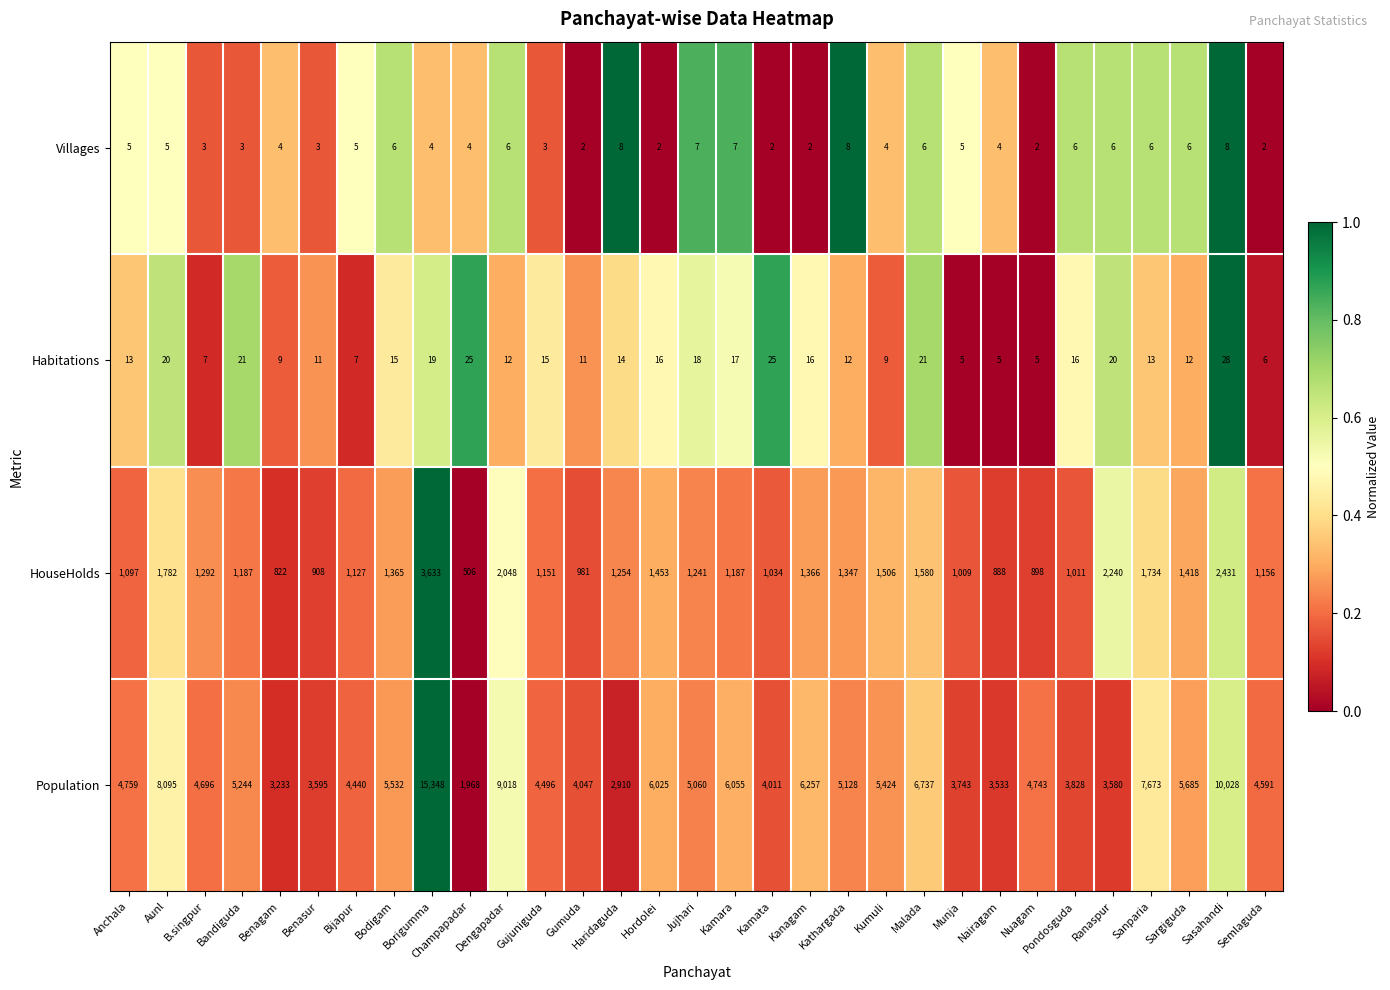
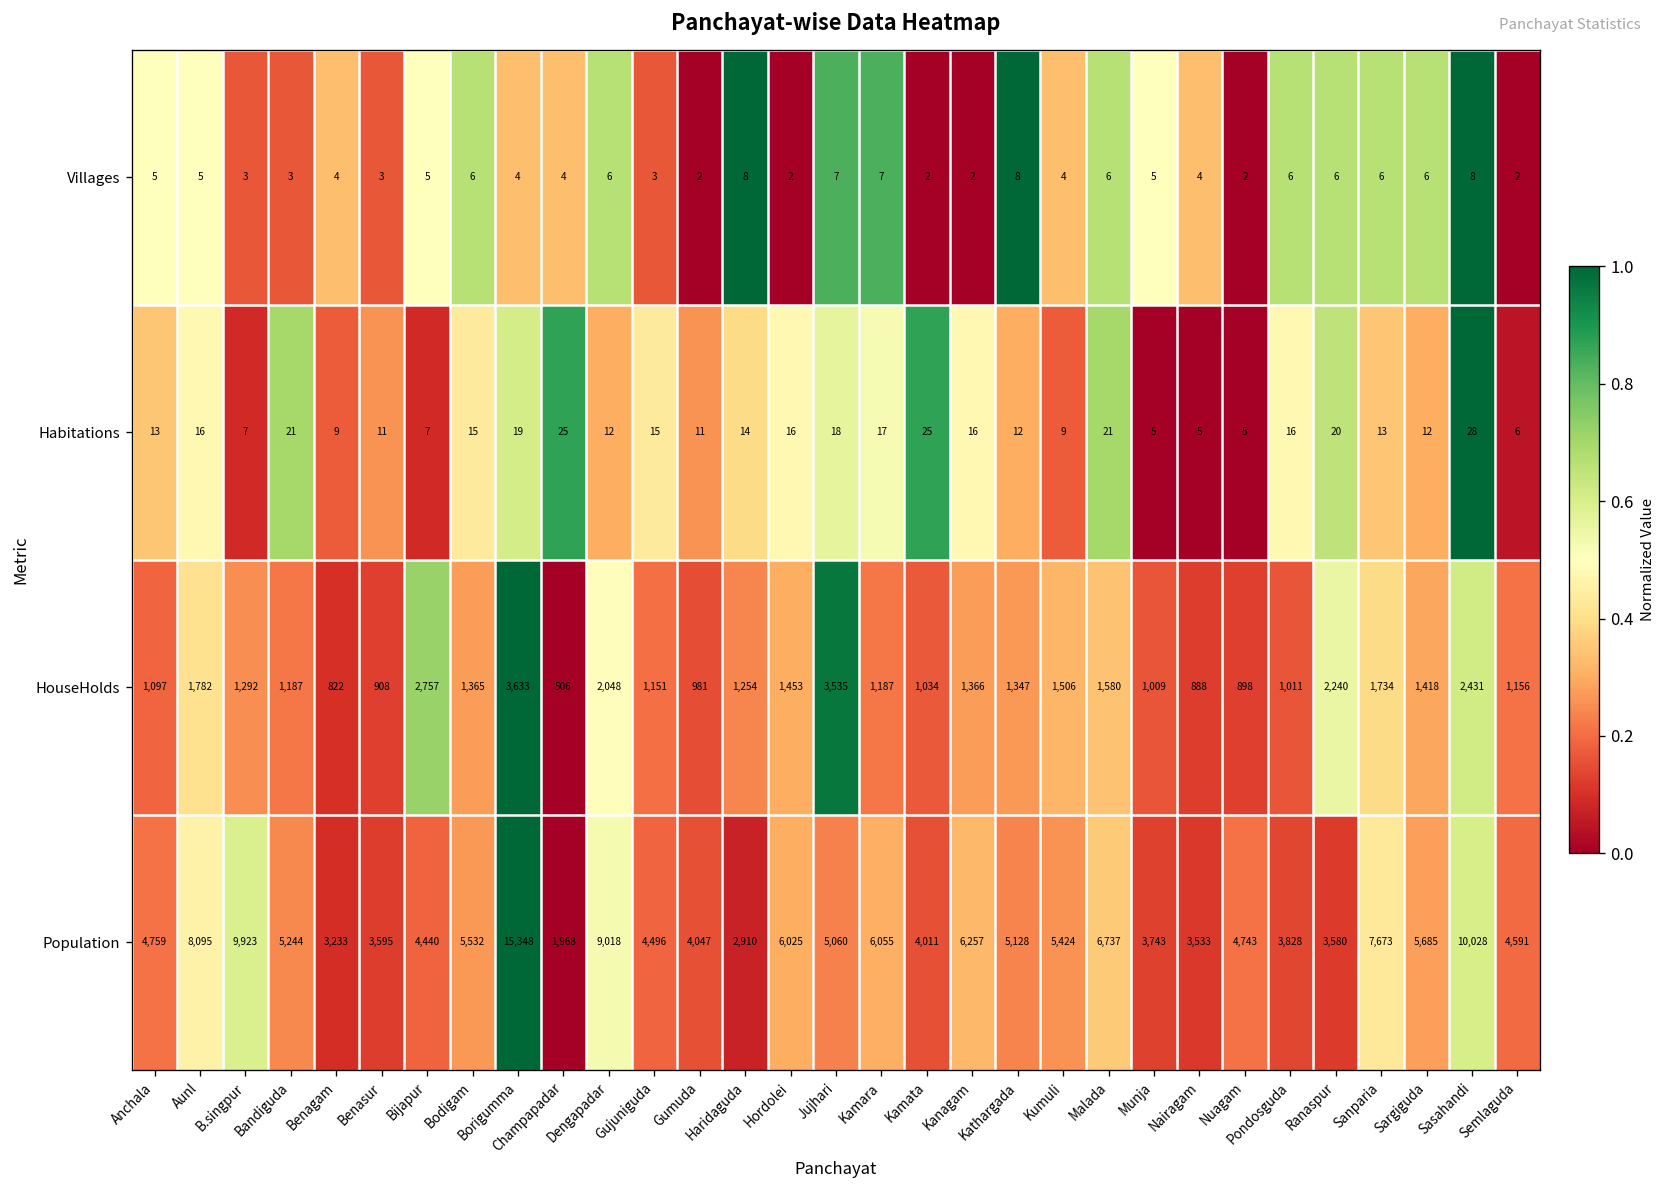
  {
    "Villages": {
      "Anchala": "5",
      "Aunl": "5",
      "B.singpur": "3",
      "Bandiguda": "3",
      "Benagam": "4",
      "Benasur": "3",
      "Bijapur": "5",
      "Bodigam": "6",
      "Borigumma": "4",
      "Champapadar": "4",
      "Dengapadar": "6",
      "Gujuniguda": "3",
      "Gumuda": "2",
      "Haridaguda": "8",
      "Hordolei": "2",
      "Jujhari": "7",
      "Kamara": "7",
      "Kamata": "2",
      "Kanagam": "2",
      "Kathargada": "8",
      "Kumuli": "4",
      "Malada": "6",
      "Munja": "5",
      "Nairagam": "4",
      "Nuagam": "2",
      "Pondosguda": "6",
      "Ranaspur": "6",
      "Sanparia": "6",
      "Sargiguda": "6",
      "Sasahandi": "8",
      "Semlaguda": "2"
    },
    "Habitations": {
      "Anchala": "13",
-     "Aunl": "20",
+     "Aunl": "16",
      "B.singpur": "7",
      "Bandiguda": "21",
      "Benagam": "9",
      "Benasur": "11",
      "Bijapur": "7",
      "Bodigam": "15",
      "Borigumma": "19",
      "Champapadar": "25",
      "Dengapadar": "12",
      "Gujuniguda": "15",
      "Gumuda": "11",
      "Haridaguda": "14",
      "Hordolei": "16",
      "Jujhari": "18",
      "Kamara": "17",
      "Kamata": "25",
      "Kanagam": "16",
      "Kathargada": "12",
      "Kumuli": "9",
      "Malada": "21",
      "Munja": "5",
      "Nairagam": "5",
      "Nuagam": "5",
      "Pondosguda": "16",
      "Ranaspur": "20",
      "Sanparia": "13",
      "Sargiguda": "12",
      "Sasahandi": "28",
      "Semlaguda": "6"
    },
    "HouseHolds": {
      "Anchala": "1,097",
      "Aunl": "1,782",
      "B.singpur": "1,292",
      "Bandiguda": "1,187",
      "Benagam": "822",
      "Benasur": "908",
-     "Bijapur": "1,127",
+     "Bijapur": "2,757",
      "Bodigam": "1,365",
      "Borigumma": "3,633",
      "Champapadar": "506",
      "Dengapadar": "2,048",
      "Gujuniguda": "1,151",
      "Gumuda": "981",
      "Haridaguda": "1,254",
      "Hordolei": "1,453",
-     "Jujhari": "1,241",
+     "Jujhari": "3,535",
      "Kamara": "1,187",
      "Kamata": "1,034",
      "Kanagam": "1,366",
      "Kathargada": "1,347",
      "Kumuli": "1,506",
      "Malada": "1,580",
      "Munja": "1,009",
      "Nairagam": "888",
      "Nuagam": "898",
      "Pondosguda": "1,011",
      "Ranaspur": "2,240",
      "Sanparia": "1,734",
      "Sargiguda": "1,418",
      "Sasahandi": "2,431",
      "Semlaguda": "1,156"
    },
    "Population": {
      "Anchala": "4,759",
      "Aunl": "8,095",
-     "B.singpur": "4,696",
+     "B.singpur": "9,923",
      "Bandiguda": "5,244",
      "Benagam": "3,233",
      "Benasur": "3,595",
      "Bijapur": "4,440",
      "Bodigam": "5,532",
      "Borigumma": "15,348",
      "Champapadar": "1,968",
      "Dengapadar": "9,018",
      "Gujuniguda": "4,496",
      "Gumuda": "4,047",
      "Haridaguda": "2,910",
      "Hordolei": "6,025",
      "Jujhari": "5,060",
      "Kamara": "6,055",
      "Kamata": "4,011",
      "Kanagam": "6,257",
      "Kathargada": "5,128",
      "Kumuli": "5,424",
      "Malada": "6,737",
      "Munja": "3,743",
      "Nairagam": "3,533",
      "Nuagam": "4,743",
      "Pondosguda": "3,828",
      "Ranaspur": "3,580",
      "Sanparia": "7,673",
      "Sargiguda": "5,685",
      "Sasahandi": "10,028",
      "Semlaguda": "4,591"
    }
  }
